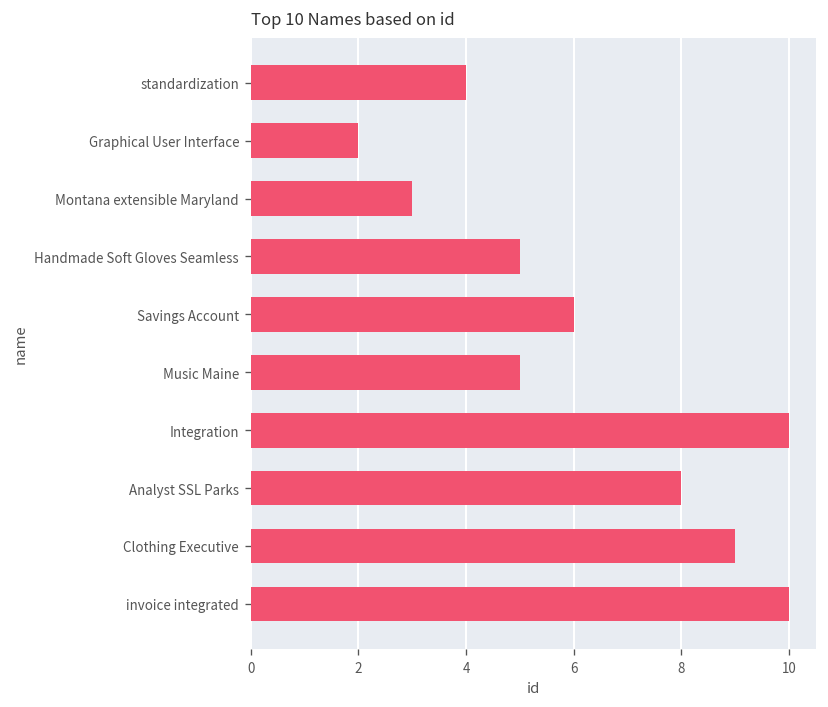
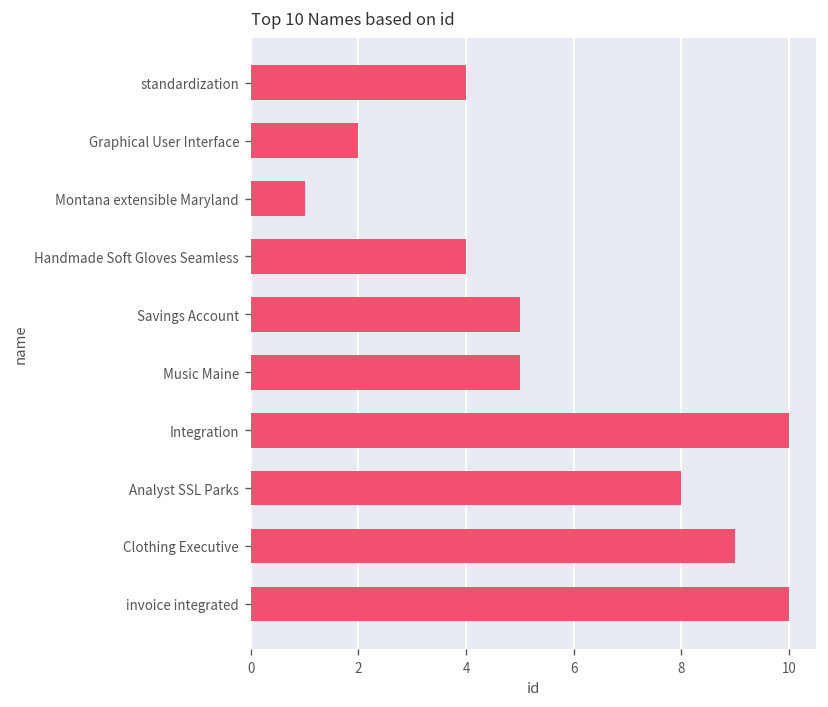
  {
    "standardization": 4,
    "Graphical User Interface": 2,
-   "Montana extensible Maryland": 3,
-   "Handmade Soft Gloves Seamless": 5,
-   "Savings Account": 6,
+   "Montana extensible Maryland": 1,
+   "Handmade Soft Gloves Seamless": 4,
+   "Savings Account": 5,
    "Music Maine": 5,
    "Integration": 10,
    "Analyst SSL Parks": 8,
    "Clothing Executive": 9,
    "invoice integrated": 10
  }
